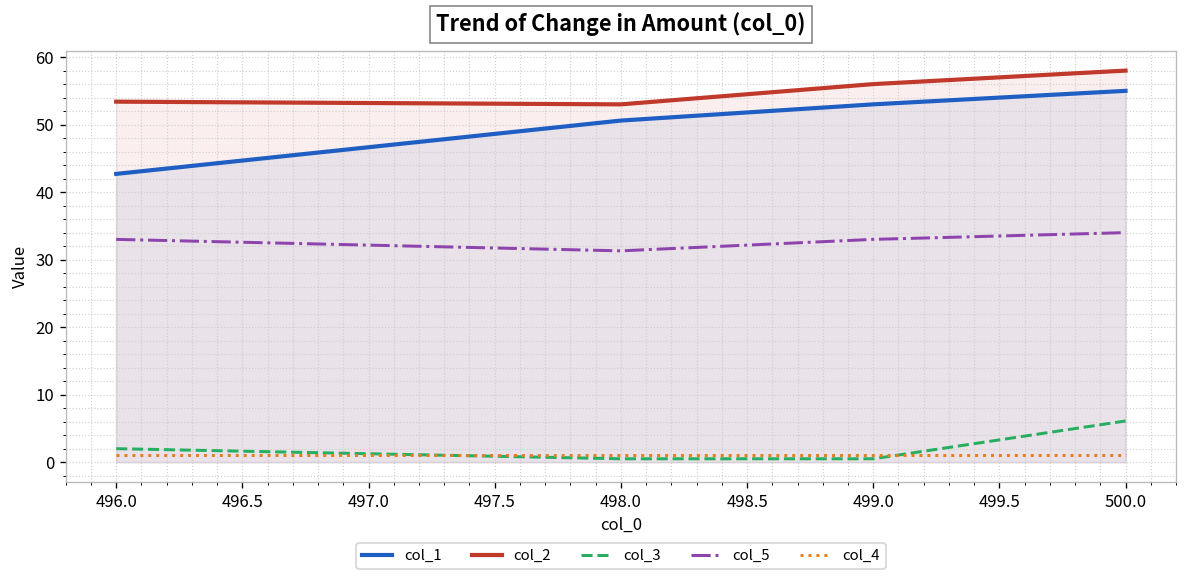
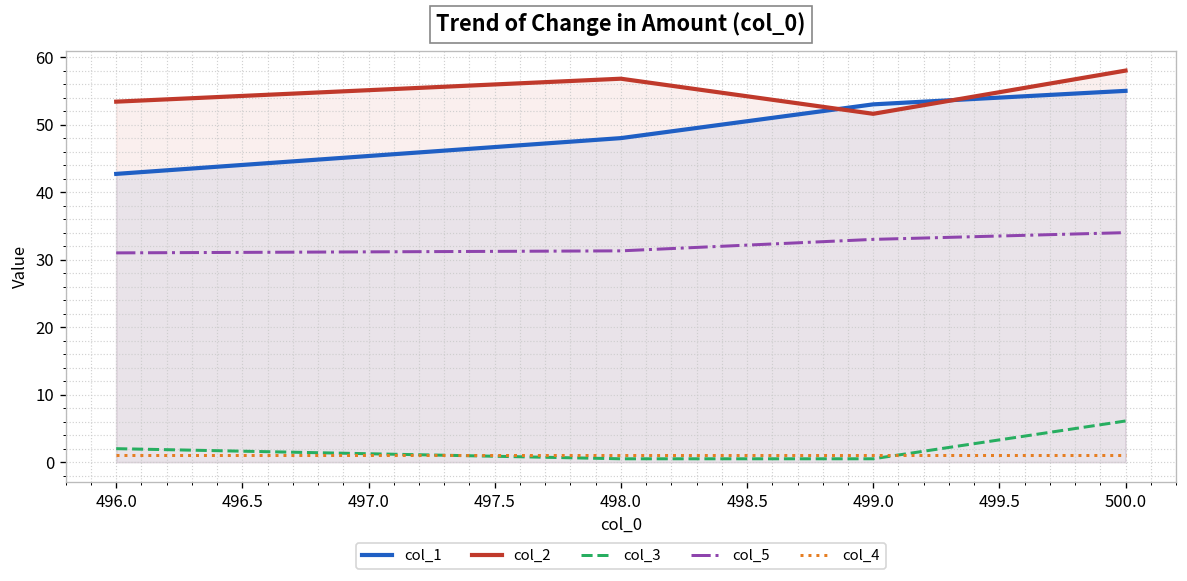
  {
    "col_1": {
      "496.0": 43,
-     "498.0": 51,
+     "498.0": 48,
      "499.0": 53,
      "500.0": 55
    },
    "col_2": {
      "496.0": 53,
-     "498.0": 53,
-     "499.0": 56,
+     "498.0": 57,
+     "499.0": 52,
      "500.0": 58
    },
    "col_3": {
      "496.0": 2,
      "498.0": 1,
      "499.0": 1,
      "500.0": 6
    },
    "col_5": {
-     "496.0": 33,
+     "496.0": 31,
      "498.0": 31,
      "499.0": 33,
      "500.0": 34
    },
    "col_4": {
      "496.0": 1,
      "498.0": 1,
      "499.0": 1,
      "500.0": 1
    }
  }
